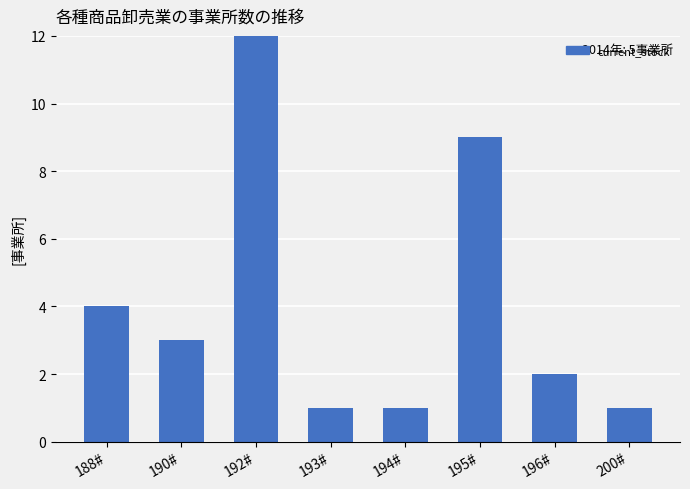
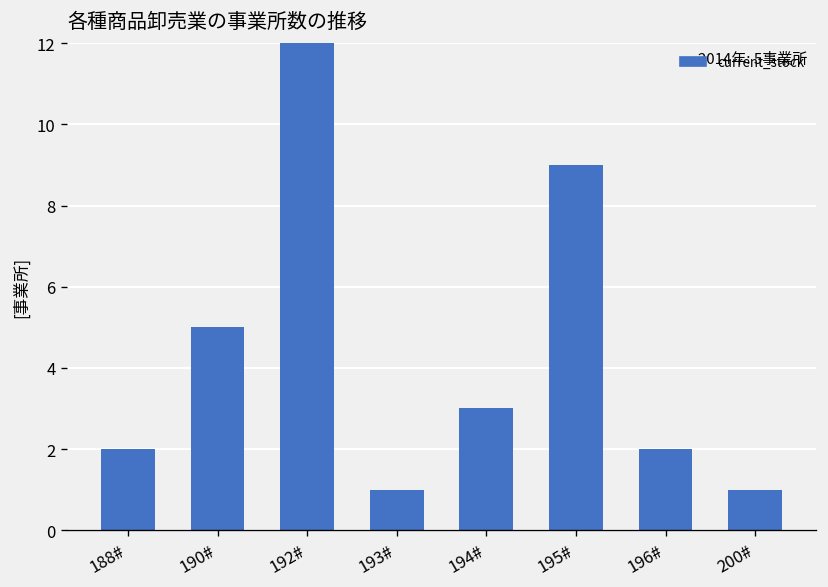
  {
-   "188#": 4,
-   "190#": 3,
+   "188#": 2,
+   "190#": 5,
    "193#": 1,
-   "194#": 1,
+   "194#": 3,
    "195#": 9,
    "196#": 2,
    "200#": 1
  }
